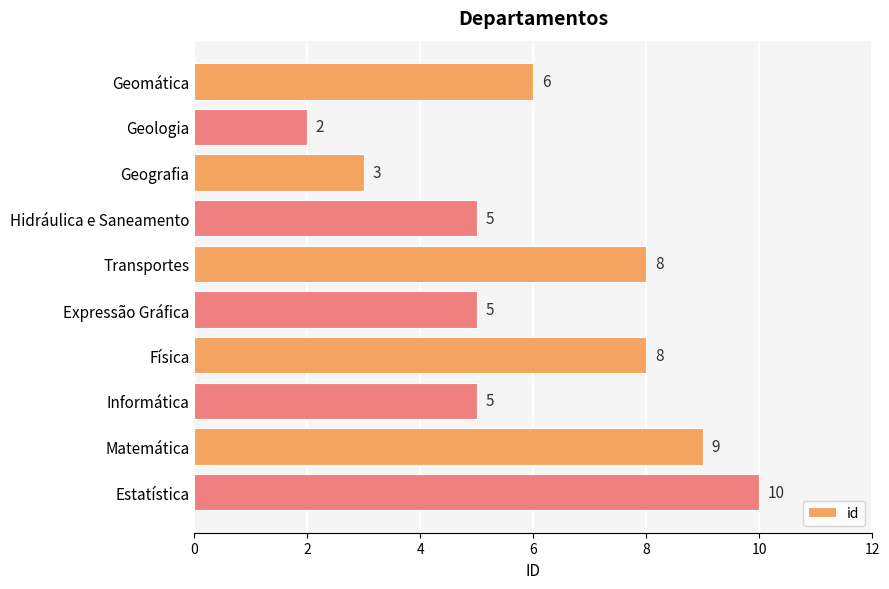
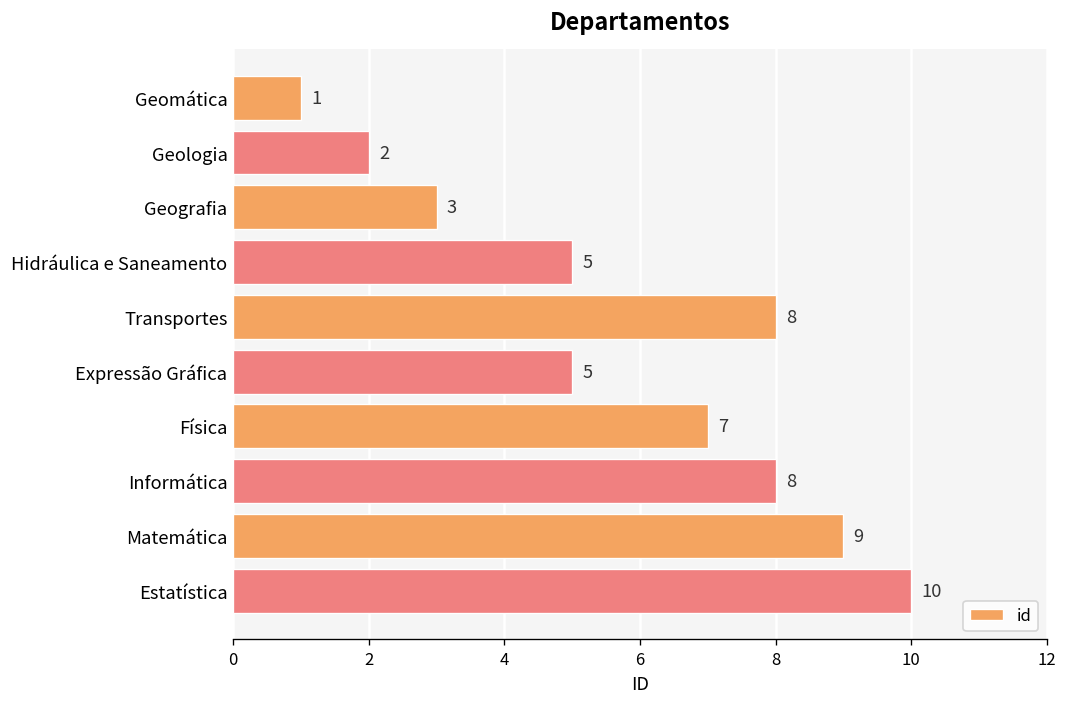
  {
-   "Geomática": 6,
+   "Geomática": 1,
    "Geologia": 2,
    "Geografia": 3,
    "Hidráulica e Saneamento": 5,
    "Transportes": 8,
    "Expressão Gráfica": 5,
-   "Física": 8,
-   "Informática": 5,
+   "Física": 7,
+   "Informática": 8,
    "Matemática": 9,
    "Estatística": 10
  }
